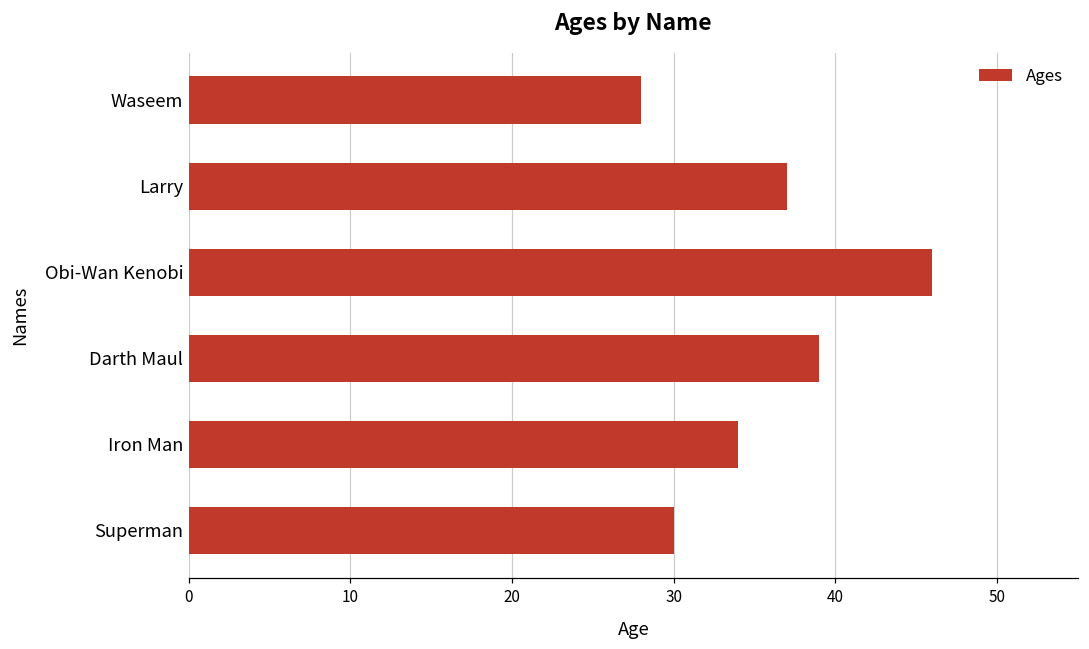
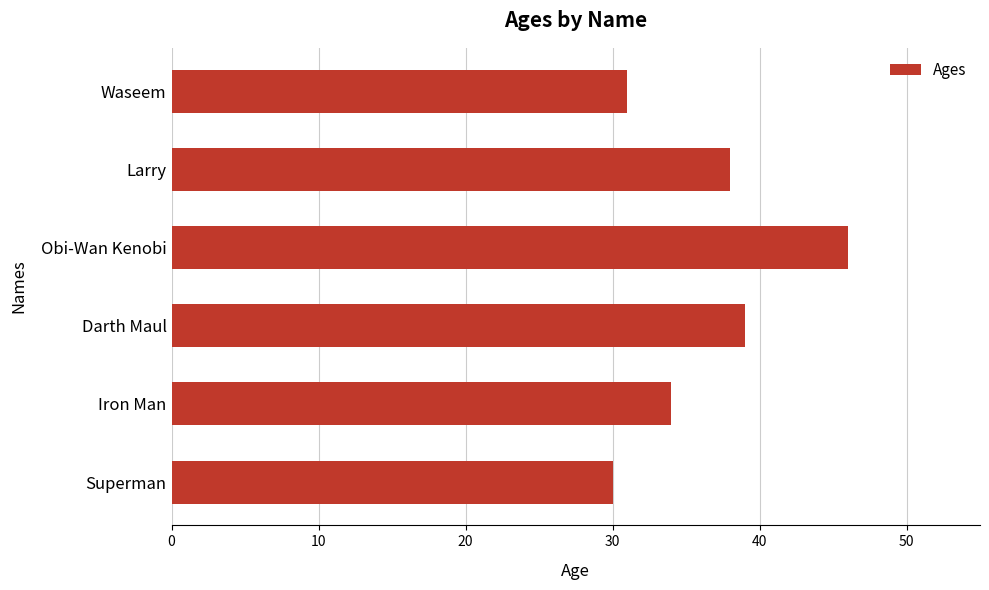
  {
-   "Waseem": 28,
-   "Larry": 37,
+   "Waseem": 31,
+   "Larry": 38,
    "Obi-Wan Kenobi": 46,
    "Darth Maul": 39,
    "Iron Man": 34,
    "Superman": 30
  }
